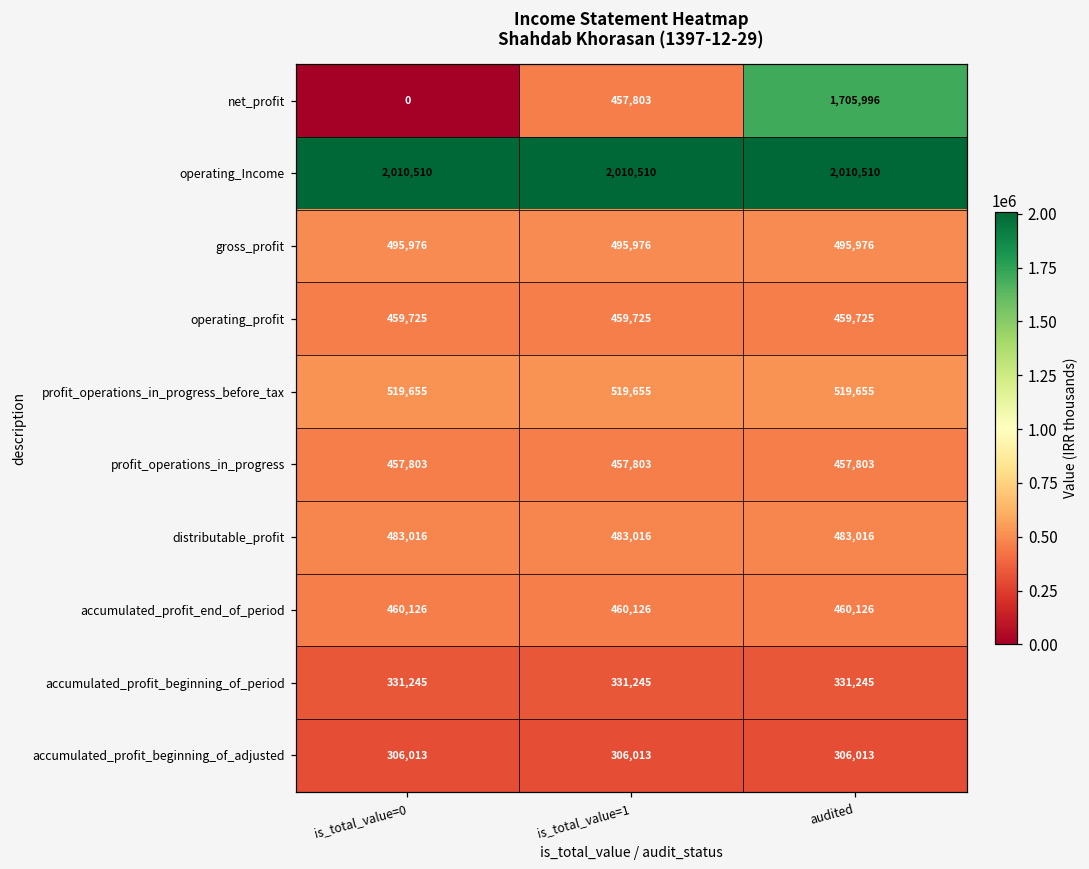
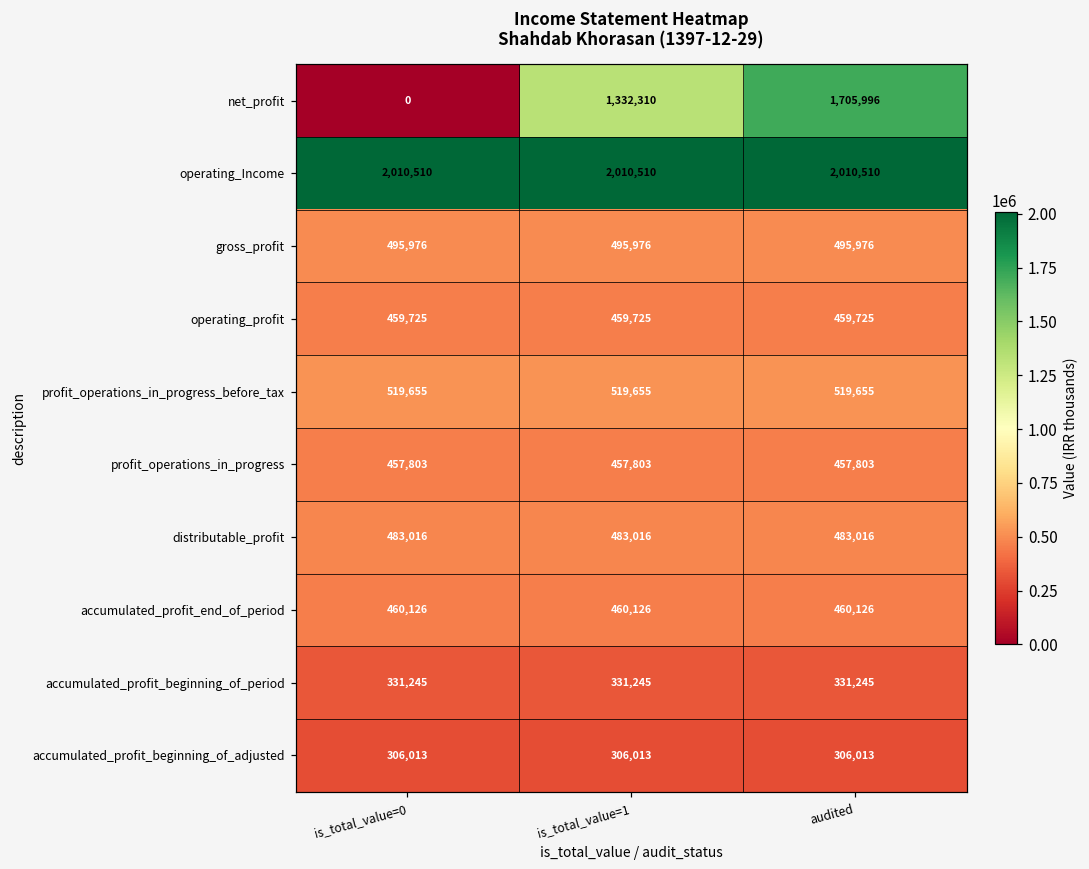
  {
    "net_profit": {
      "is_total_value=0": "0",
-     "is_total_value=1": "457,803",
+     "is_total_value=1": "1,332,310",
      "audited": "1,705,996"
    },
    "operating_Income": {
      "is_total_value=0": "2,010,510",
      "is_total_value=1": "2,010,510",
      "audited": "2,010,510"
    },
    "gross_profit": {
      "is_total_value=0": "495,976",
      "is_total_value=1": "495,976",
      "audited": "495,976"
    },
    "operating_profit": {
      "is_total_value=0": "459,725",
      "is_total_value=1": "459,725",
      "audited": "459,725"
    },
    "profit_operations_in_progress_before_tax": {
      "is_total_value=0": "519,655",
      "is_total_value=1": "519,655",
      "audited": "519,655"
    },
    "profit_operations_in_progress": {
      "is_total_value=0": "457,803",
      "is_total_value=1": "457,803",
      "audited": "457,803"
    },
    "distributable_profit": {
      "is_total_value=0": "483,016",
      "is_total_value=1": "483,016",
      "audited": "483,016"
    },
    "accumulated_profit_end_of_period": {
      "is_total_value=0": "460,126",
      "is_total_value=1": "460,126",
      "audited": "460,126"
    },
    "accumulated_profit_beginning_of_period": {
      "is_total_value=0": "331,245",
      "is_total_value=1": "331,245",
      "audited": "331,245"
    },
    "accumulated_profit_beginning_of_adjusted": {
      "is_total_value=0": "306,013",
      "is_total_value=1": "306,013",
      "audited": "306,013"
    }
  }
